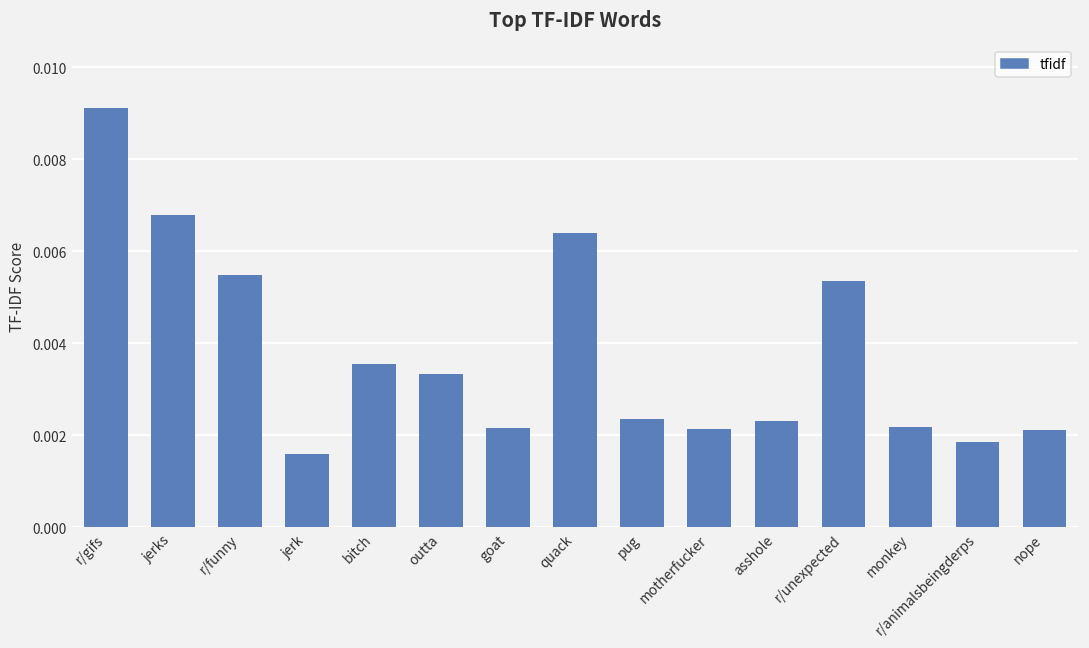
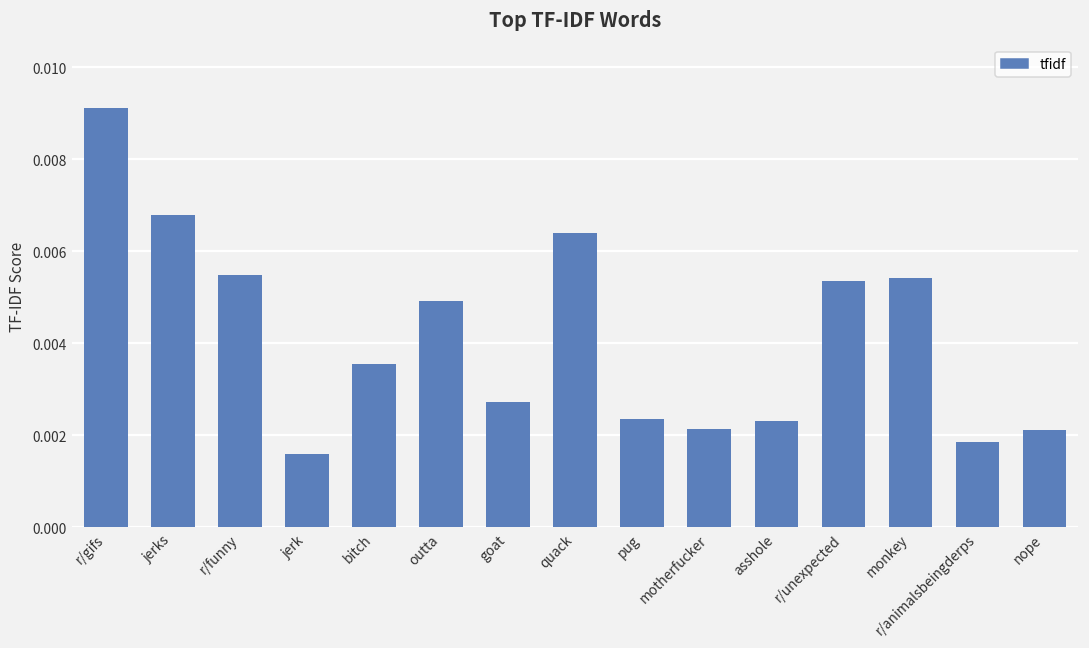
  {
    "r/gifs": 0.0091,
    "jerks": 0.0068,
    "r/funny": 0.0055,
    "jerk": 0.0016,
    "bitch": 0.0035,
-   "outta": 0.0033,
-   "goat": 0.0022,
+   "outta": 0.0049,
+   "goat": 0.0027,
    "quack": 0.0064,
    "pug": 0.0023,
    "motherfucker": 0.0021,
    "asshole": 0.0023,
    "r/unexpected": 0.0053,
-   "monkey": 0.0022,
+   "monkey": 0.0054,
    "r/animalsbeingderps": 0.0019,
    "nope": 0.0021
  }
